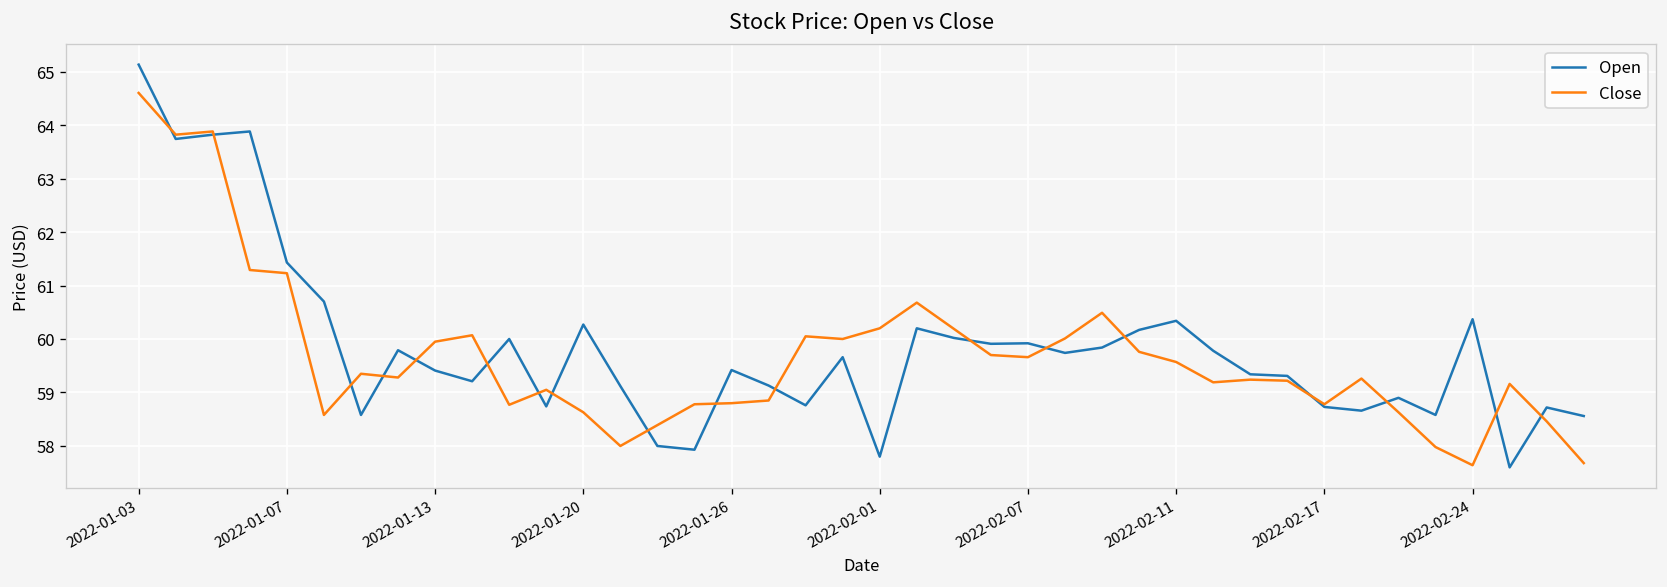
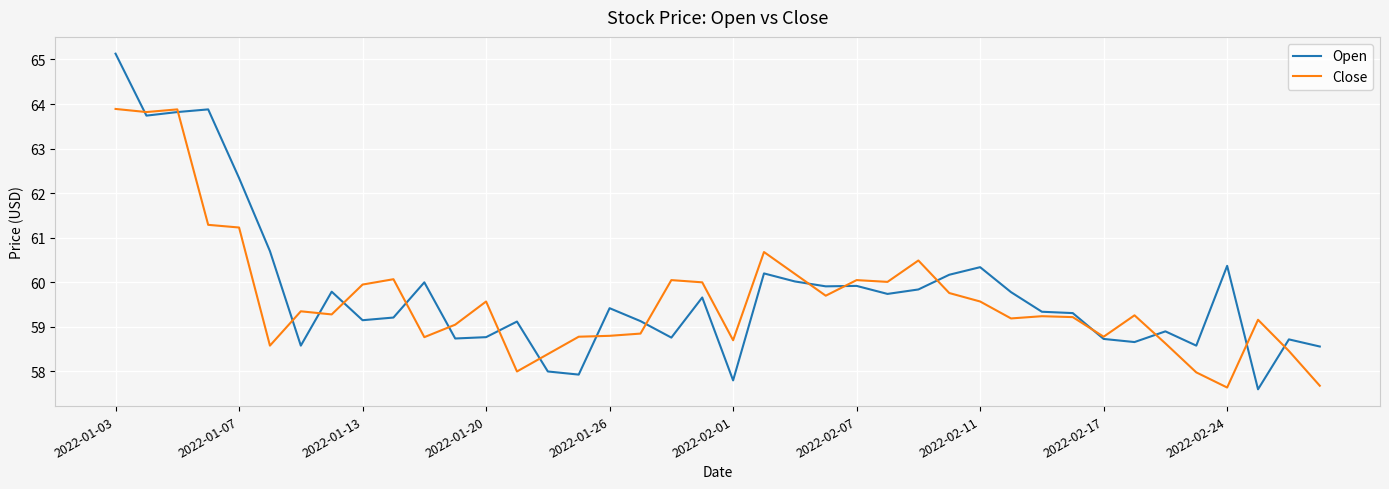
  {
    "Open": {
      "2022-01-03": 65.1,
-     "2022-01-07": 61.4,
-     "2022-01-13": 59.4,
-     "2022-01-20": 60.3,
+     "2022-01-07": 62.3,
+     "2022-01-13": 59.2,
+     "2022-01-20": 58.8,
      "2022-01-26": 59.4,
      "2022-02-01": 57.8,
      "2022-02-07": 59.9,
      "2022-02-11": 60.3,
      "2022-02-24": 60.4
    },
    "Close": {
-     "2022-01-03": 64.6,
+     "2022-01-03": 63.9,
      "2022-01-07": 61.2,
      "2022-01-13": 60.0,
-     "2022-01-20": 58.6,
+     "2022-01-20": 59.6,
      "2022-01-26": 58.8,
-     "2022-02-01": 60.2,
-     "2022-02-07": 59.7,
+     "2022-02-01": 58.7,
+     "2022-02-07": 60.1,
      "2022-02-11": 59.6,
      "2022-02-24": 57.6
    }
  }
